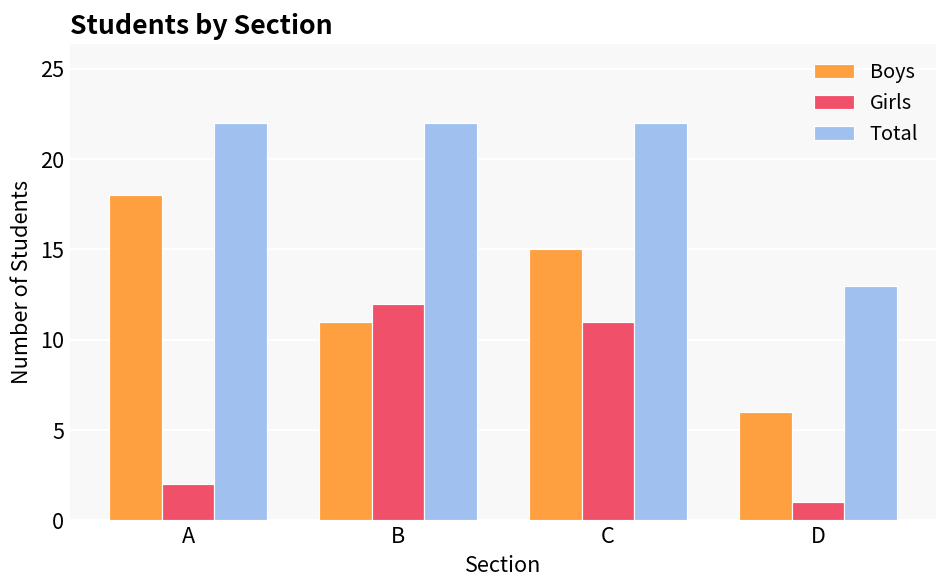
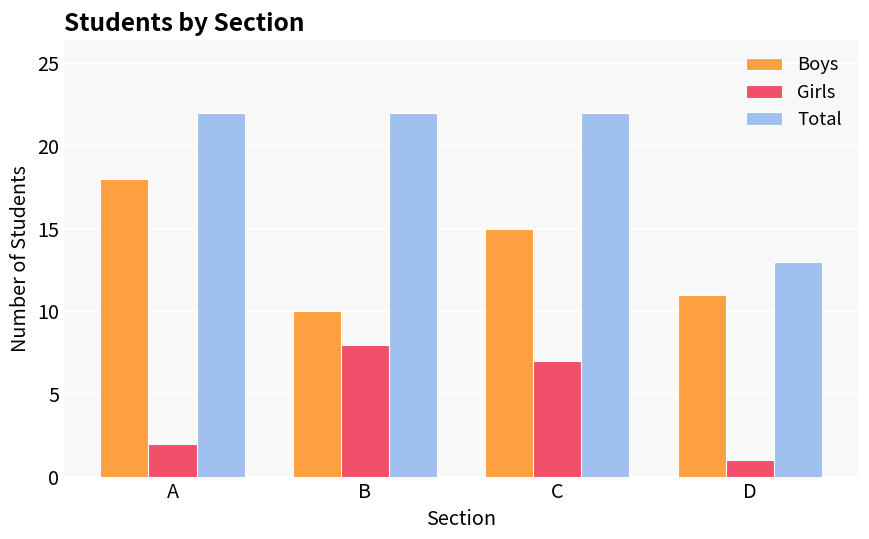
  {
    "Boys": {
      "A": 18,
-     "B": 11,
+     "B": 10,
      "C": 15,
-     "D": 6
+     "D": 11
    },
    "Girls": {
      "A": 2,
-     "B": 12,
-     "C": 11,
+     "B": 8,
+     "C": 7,
      "D": 1
    },
    "Total": {
      "A": 22,
      "B": 22,
      "C": 22,
      "D": 13
    }
  }
